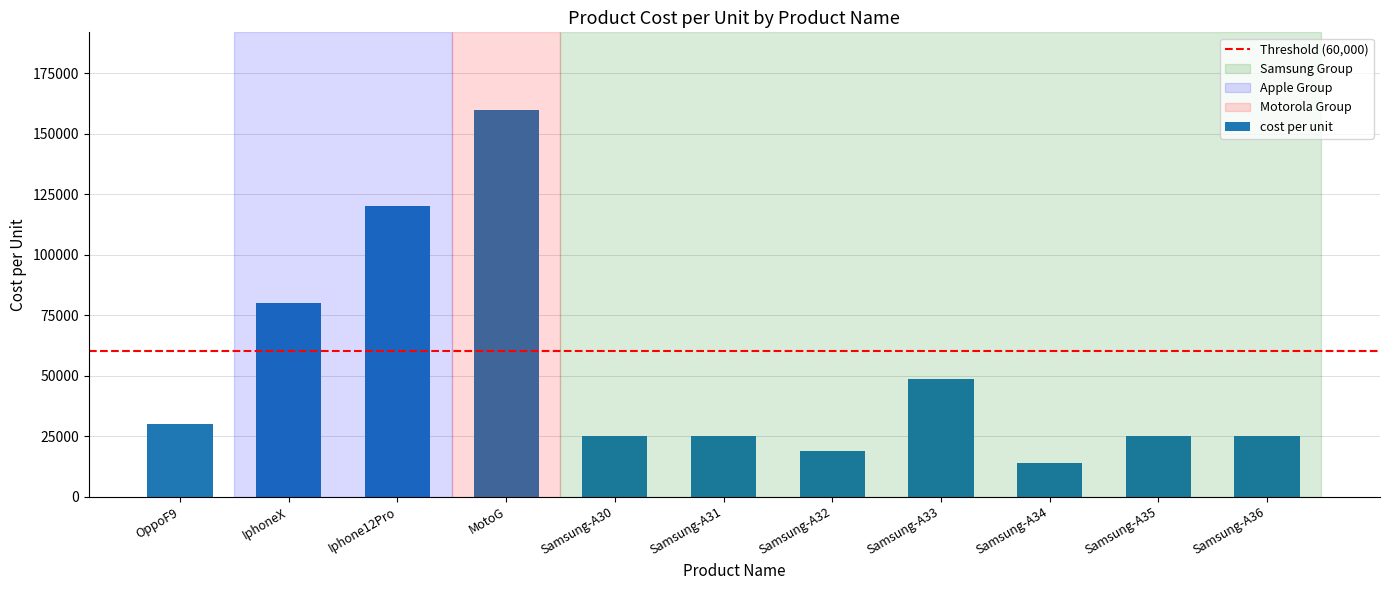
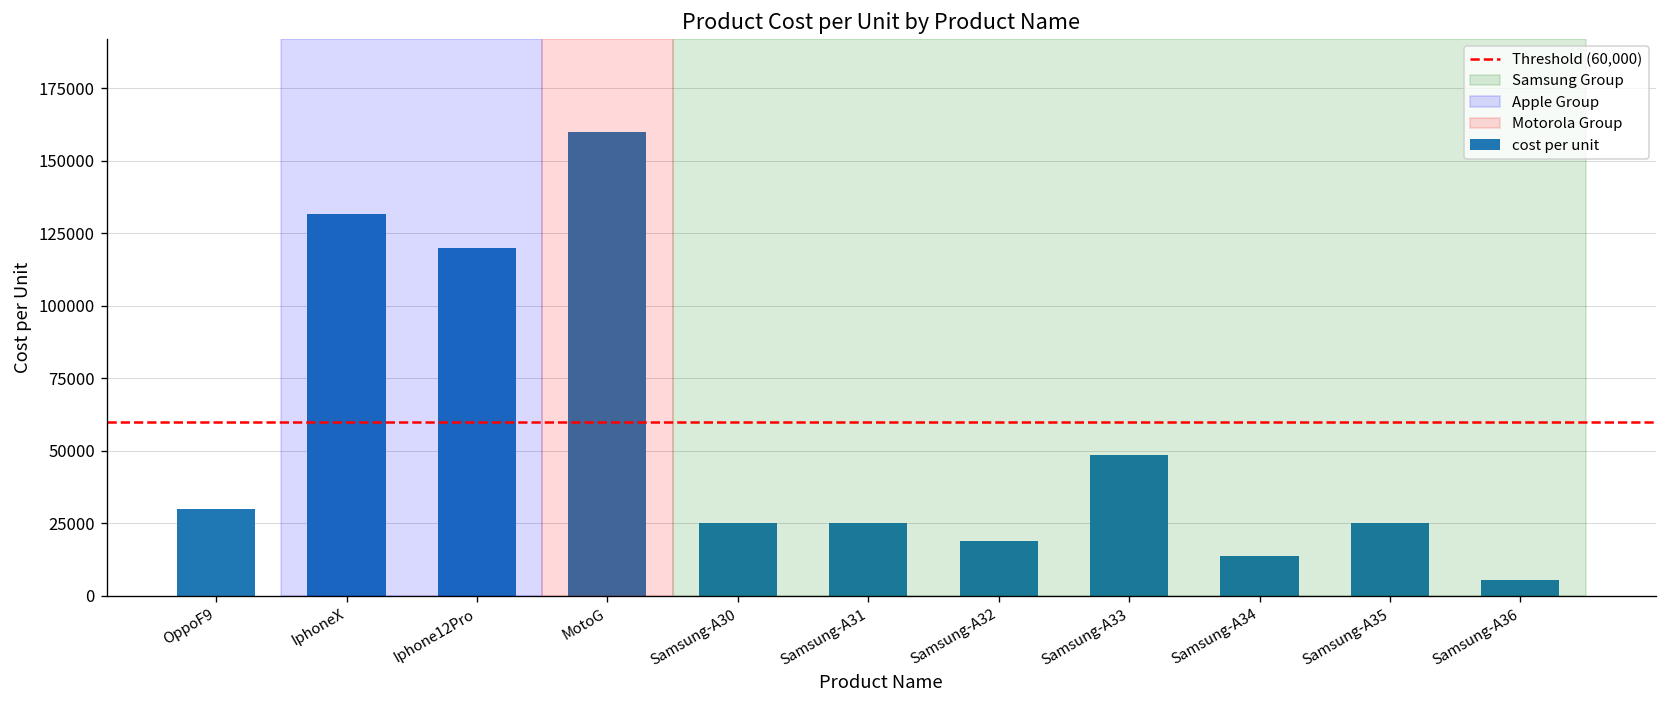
  {
    "OppoF9": 30000,
-   "IphoneX": 80000,
+   "IphoneX": 132000,
    "Iphone12Pro": 120000,
    "MotoG": 160000,
    "Samsung-A30": 25000,
    "Samsung-A31": 25000,
    "Samsung-A32": 19000,
    "Samsung-A33": 49000,
    "Samsung-A34": 14000,
    "Samsung-A35": 25000,
-   "Samsung-A36": 25000
+   "Samsung-A36": 5000
  }
